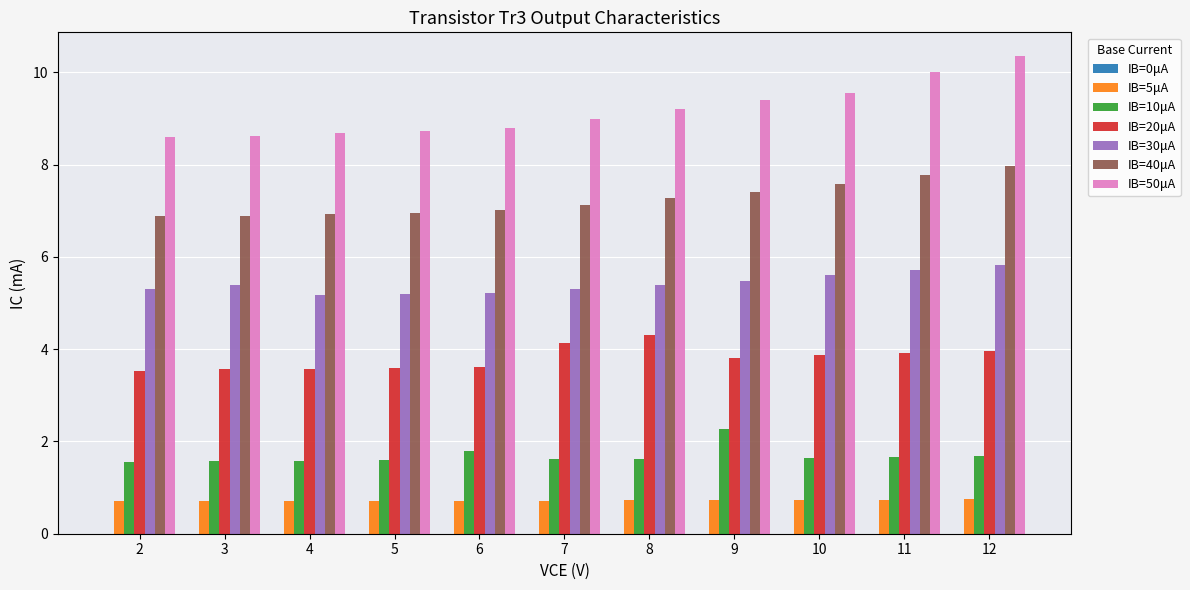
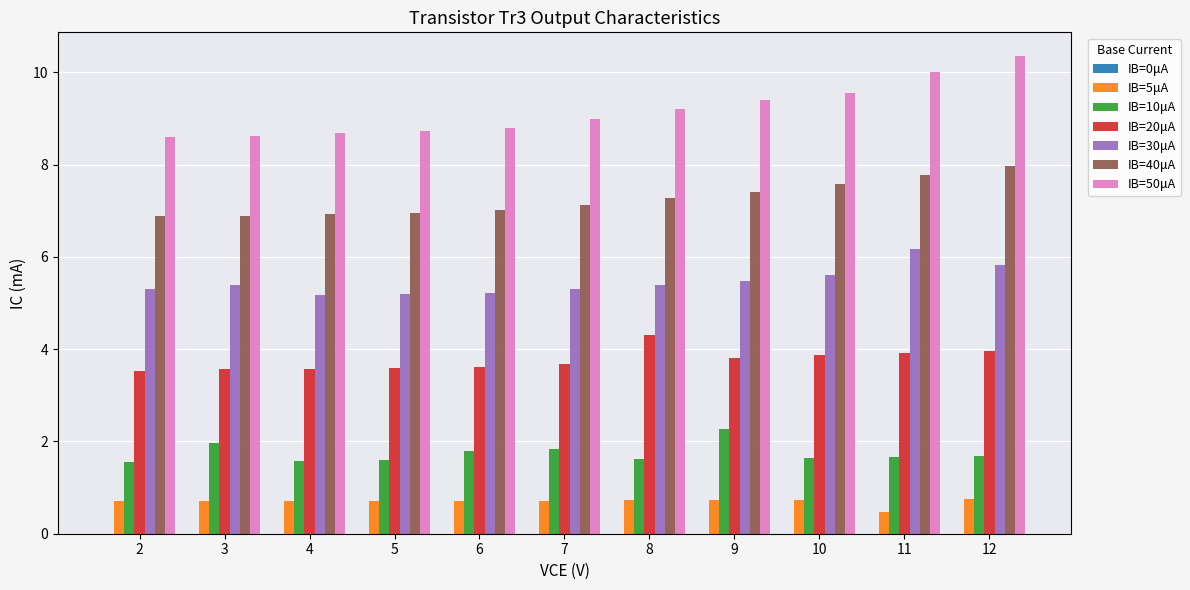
  {
    "IB=0μA": {
      "2": 0.0,
      "3": 0.0,
      "4": 0.0,
      "5": 0.0,
      "6": 0.0,
      "7": 0.0,
      "8": 0.0,
      "9": 0.0,
      "10": 0.0,
      "11": 0.0,
      "12": 0.0
    },
    "IB=5μA": {
      "2": 0.7,
      "3": 0.7,
      "4": 0.7,
      "5": 0.7,
      "6": 0.7,
      "7": 0.7,
      "8": 0.7,
      "9": 0.7,
      "10": 0.7,
-     "11": 0.7,
+     "11": 0.5,
      "12": 0.7
    },
    "IB=10μA": {
      "2": 1.6,
-     "3": 1.6,
+     "3": 2.0,
      "4": 1.6,
      "5": 1.6,
      "6": 1.8,
-     "7": 1.6,
+     "7": 1.8,
      "8": 1.6,
      "9": 2.3,
      "10": 1.7,
      "11": 1.7,
      "12": 1.7
    },
    "IB=20μA": {
      "2": 3.5,
      "3": 3.6,
      "4": 3.6,
      "5": 3.6,
      "6": 3.6,
-     "7": 4.1,
+     "7": 3.7,
      "8": 4.3,
      "9": 3.8,
      "10": 3.9,
      "11": 3.9,
      "12": 4.0
    },
    "IB=30μA": {
      "2": 5.3,
      "3": 5.4,
      "4": 5.2,
      "5": 5.2,
      "6": 5.2,
      "7": 5.3,
      "8": 5.4,
      "9": 5.5,
      "10": 5.6,
-     "11": 5.7,
+     "11": 6.2,
      "12": 5.8
    },
    "IB=40μA": {
      "2": 6.9,
      "3": 6.9,
      "4": 6.9,
      "5": 7.0,
      "6": 7.0,
      "7": 7.1,
      "8": 7.3,
      "9": 7.4,
      "10": 7.6,
      "11": 7.8,
      "12": 8.0
    },
    "IB=50μA": {
      "2": 8.6,
      "3": 8.6,
      "4": 8.7,
      "5": 8.7,
      "6": 8.8,
      "7": 9.0,
      "8": 9.2,
      "9": 9.4,
      "10": 9.6,
      "11": 10.0,
      "12": 10.4
    }
  }
